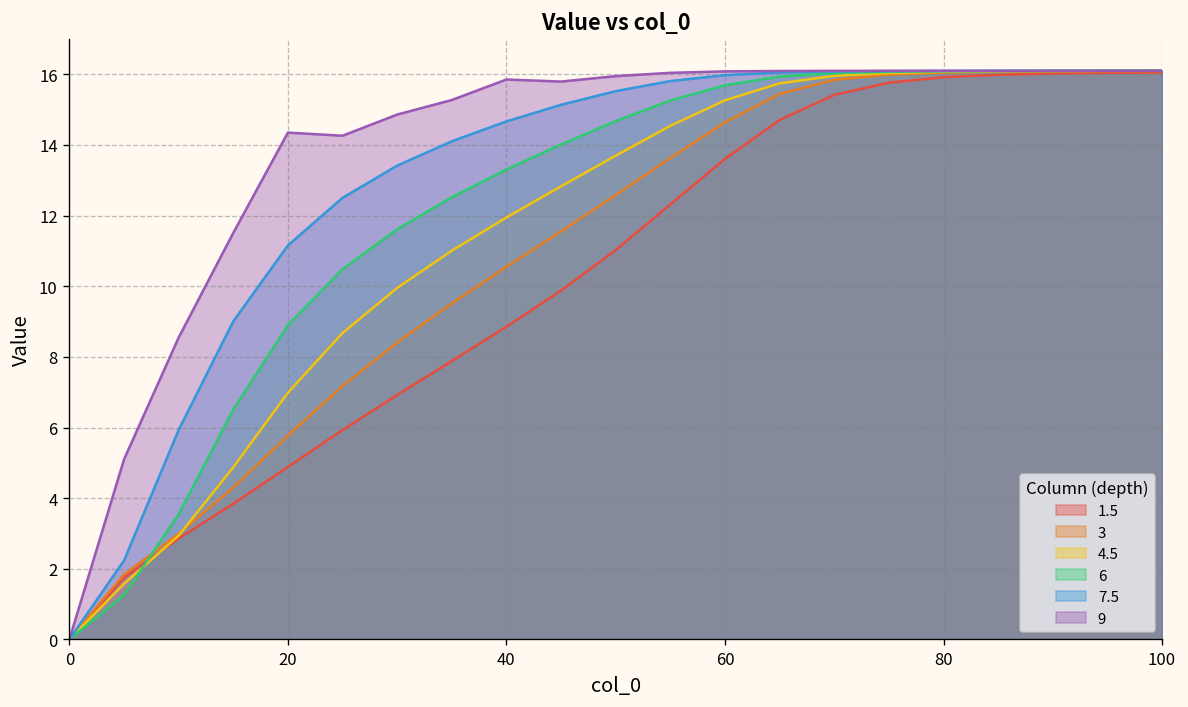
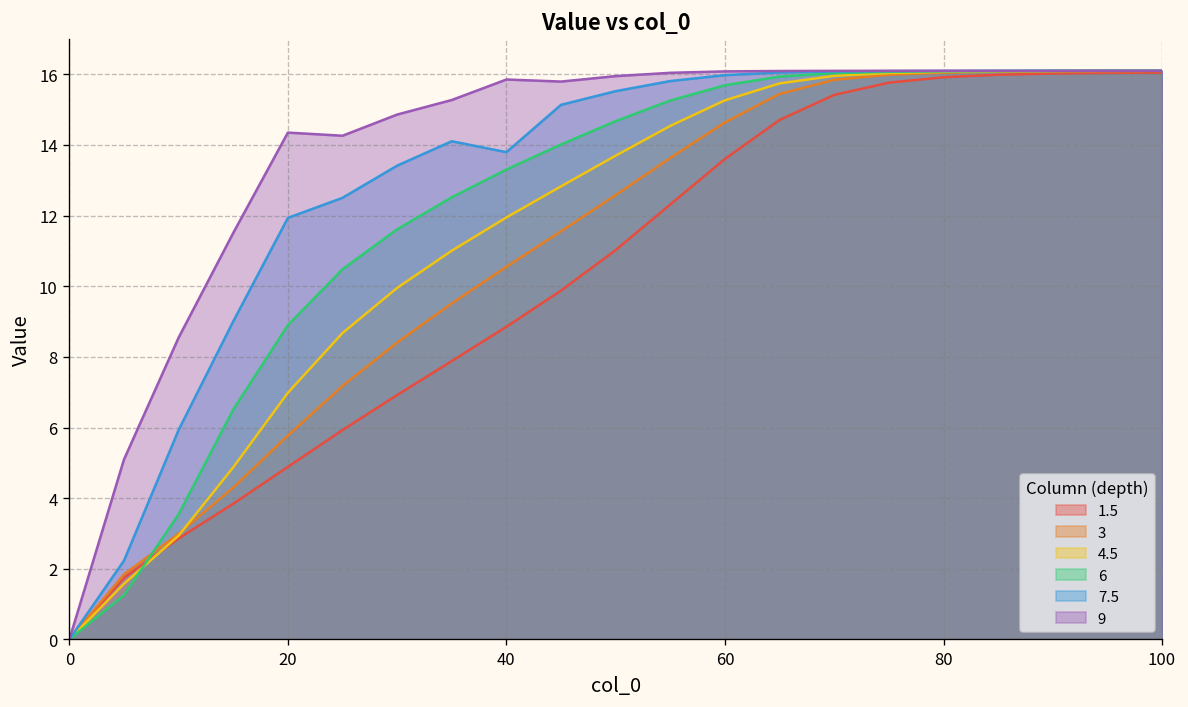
  {
    "6": {
      "20": 8.9,
      "40": 13.3,
      "60": 15.7
    },
    "7.5": {
-     "20": 11.2,
-     "40": 14.7,
+     "20": 11.9,
+     "40": 13.8,
      "60": 16.0
    },
    "9": {
      "20": 14.4,
      "40": 15.9,
      "60": 16.1
    }
  }
